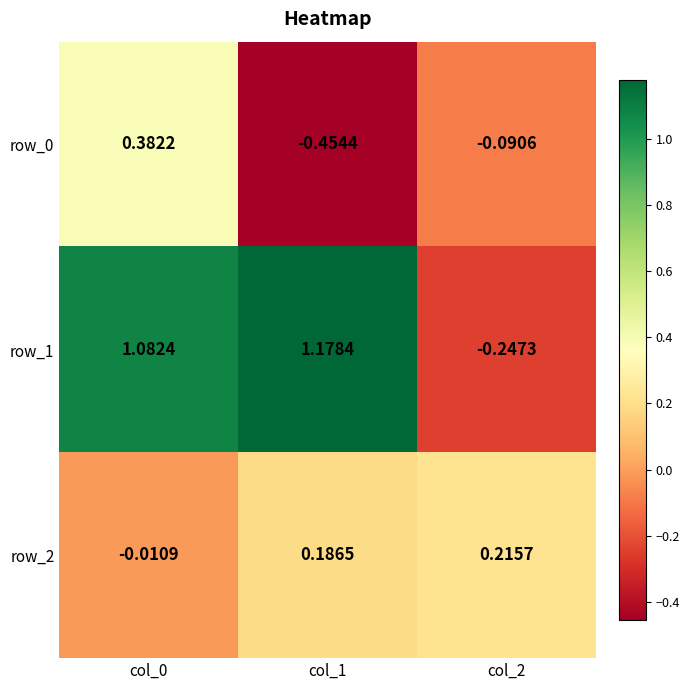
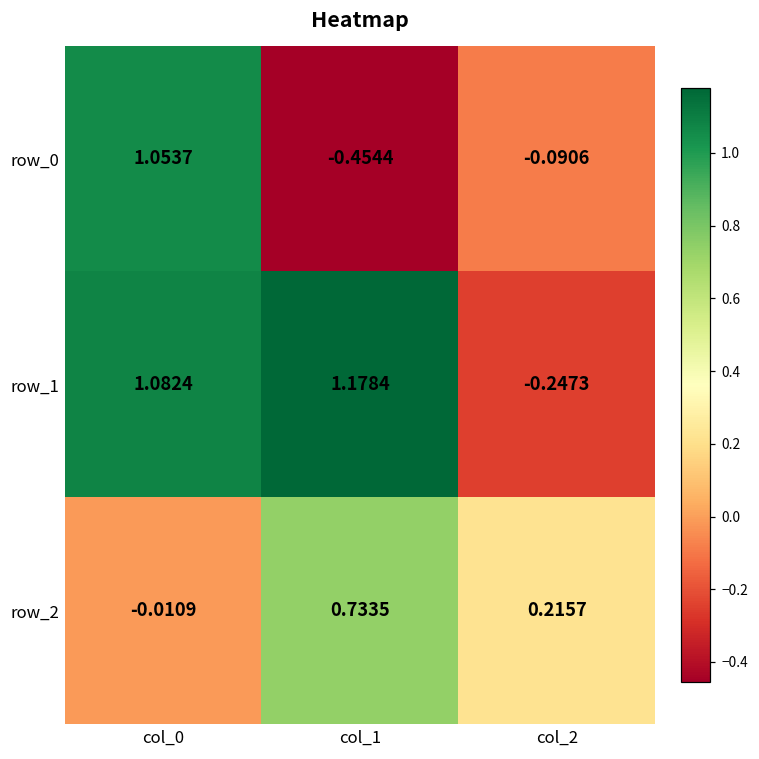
  {
    "row_0": {
-     "col_0": 0.3822,
+     "col_0": 1.0537,
      "col_1": -0.4544,
      "col_2": -0.0906
    },
    "row_1": {
      "col_0": 1.0824,
      "col_1": 1.1784,
      "col_2": -0.2473
    },
    "row_2": {
      "col_0": -0.0109,
-     "col_1": 0.1865,
+     "col_1": 0.7335,
      "col_2": 0.2157
    }
  }
